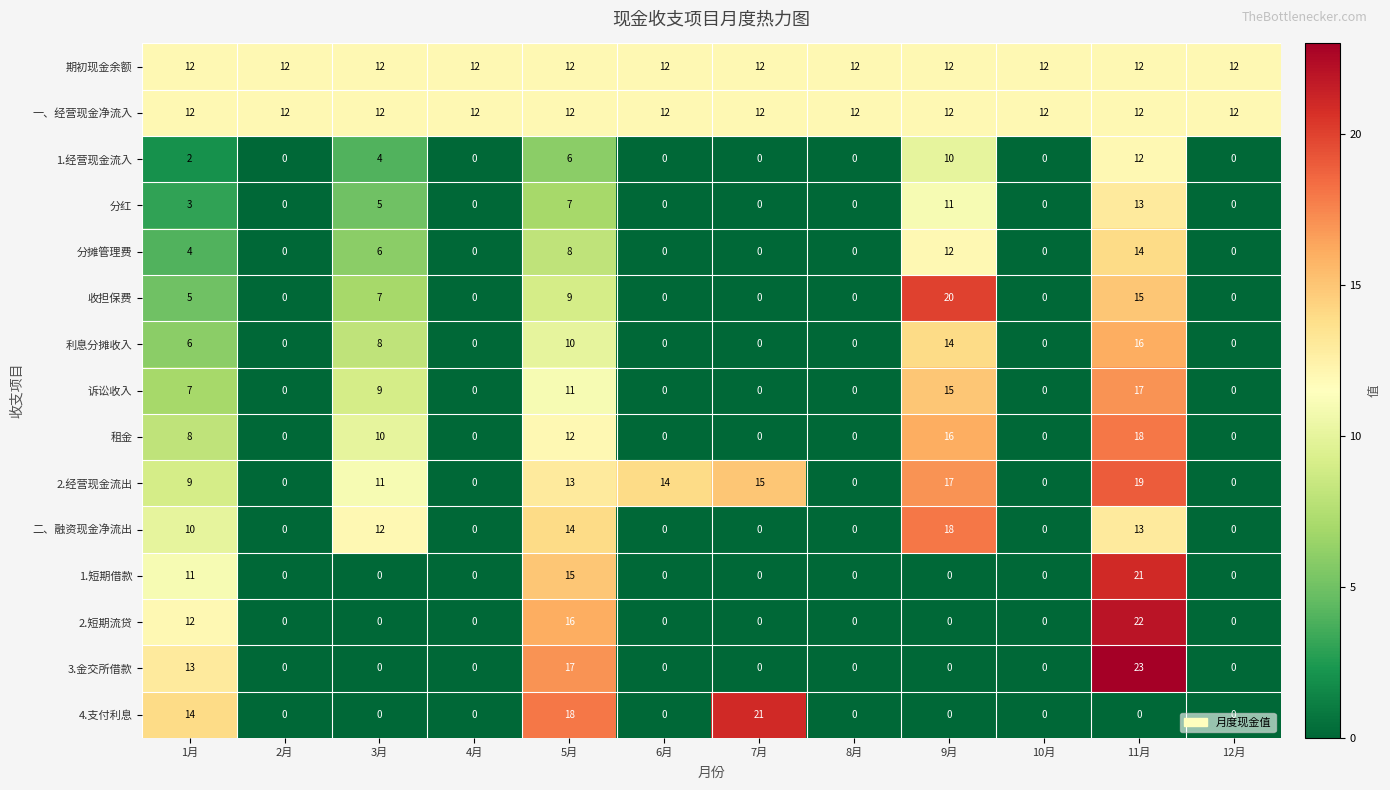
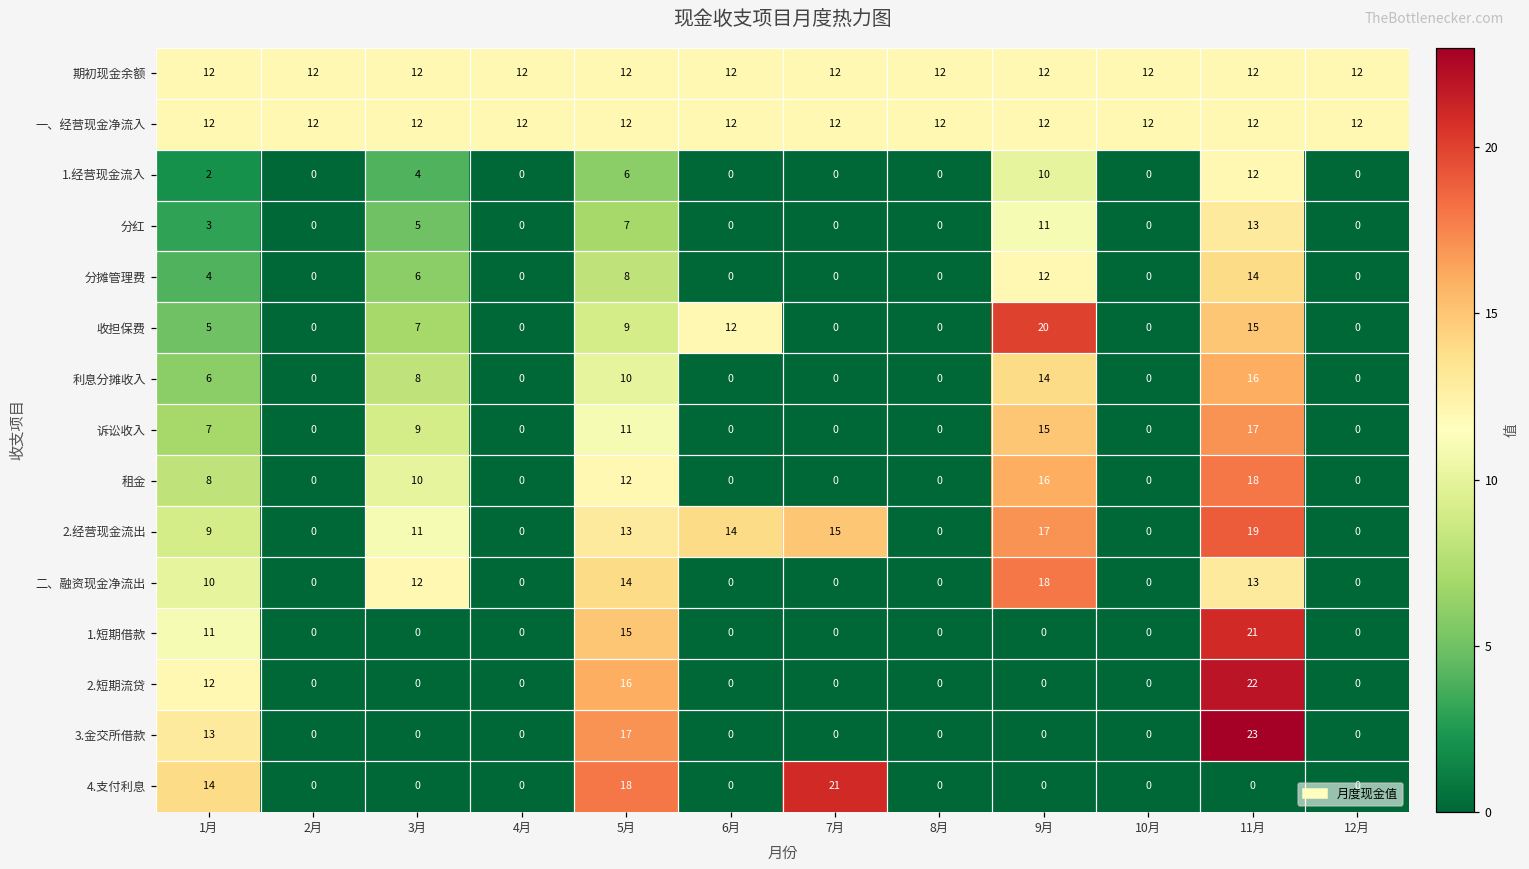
  {
    "期初现金余额": {
      "1月": 12,
      "2月": 12,
      "3月": 12,
      "4月": 12,
      "5月": 12,
      "6月": 12,
      "7月": 12,
      "8月": 12,
      "9月": 12,
      "10月": 12,
      "11月": 12,
      "12月": 12
    },
    "一、经营现金净流入": {
      "1月": 12,
      "2月": 12,
      "3月": 12,
      "4月": 12,
      "5月": 12,
      "6月": 12,
      "7月": 12,
      "8月": 12,
      "9月": 12,
      "10月": 12,
      "11月": 12,
      "12月": 12
    },
    "1.经营现金流入": {
      "1月": 2,
      "2月": 0,
      "3月": 4,
      "4月": 0,
      "5月": 6,
      "6月": 0,
      "7月": 0,
      "8月": 0,
      "9月": 10,
      "10月": 0,
      "11月": 12,
      "12月": 0
    },
    "分红": {
      "1月": 3,
      "2月": 0,
      "3月": 5,
      "4月": 0,
      "5月": 7,
      "6月": 0,
      "7月": 0,
      "8月": 0,
      "9月": 11,
      "10月": 0,
      "11月": 13,
      "12月": 0
    },
    "分摊管理费": {
      "1月": 4,
      "2月": 0,
      "3月": 6,
      "4月": 0,
      "5月": 8,
      "6月": 0,
      "7月": 0,
      "8月": 0,
      "9月": 12,
      "10月": 0,
      "11月": 14,
      "12月": 0
    },
    "收担保费": {
      "1月": 5,
      "2月": 0,
      "3月": 7,
      "4月": 0,
      "5月": 9,
-     "6月": 0,
+     "6月": 12,
      "7月": 0,
      "8月": 0,
      "9月": 20,
      "10月": 0,
      "11月": 15,
      "12月": 0
    },
    "利息分摊收入": {
      "1月": 6,
      "2月": 0,
      "3月": 8,
      "4月": 0,
      "5月": 10,
      "6月": 0,
      "7月": 0,
      "8月": 0,
      "9月": 14,
      "10月": 0,
      "11月": 16,
      "12月": 0
    },
    "诉讼收入": {
      "1月": 7,
      "2月": 0,
      "3月": 9,
      "4月": 0,
      "5月": 11,
      "6月": 0,
      "7月": 0,
      "8月": 0,
      "9月": 15,
      "10月": 0,
      "11月": 17,
      "12月": 0
    },
    "租金": {
      "1月": 8,
      "2月": 0,
      "3月": 10,
      "4月": 0,
      "5月": 12,
      "6月": 0,
      "7月": 0,
      "8月": 0,
      "9月": 16,
      "10月": 0,
      "11月": 18,
      "12月": 0
    },
    "2.经营现金流出": {
      "1月": 9,
      "2月": 0,
      "3月": 11,
      "4月": 0,
      "5月": 13,
      "6月": 14,
      "7月": 15,
      "8月": 0,
      "9月": 17,
      "10月": 0,
      "11月": 19,
      "12月": 0
    },
    "二、融资现金净流出": {
      "1月": 10,
      "2月": 0,
      "3月": 12,
      "4月": 0,
      "5月": 14,
      "6月": 0,
      "7月": 0,
      "8月": 0,
      "9月": 18,
      "10月": 0,
      "11月": 13,
      "12月": 0
    },
    "1.短期借款": {
      "1月": 11,
      "2月": 0,
      "3月": 0,
      "4月": 0,
      "5月": 15,
      "6月": 0,
      "7月": 0,
      "8月": 0,
      "9月": 0,
      "10月": 0,
      "11月": 21,
      "12月": 0
    },
    "2.短期流贷": {
      "1月": 12,
      "2月": 0,
      "3月": 0,
      "4月": 0,
      "5月": 16,
      "6月": 0,
      "7月": 0,
      "8月": 0,
      "9月": 0,
      "10月": 0,
      "11月": 22,
      "12月": 0
    },
    "3.金交所借款": {
      "1月": 13,
      "2月": 0,
      "3月": 0,
      "4月": 0,
      "5月": 17,
      "6月": 0,
      "7月": 0,
      "8月": 0,
      "9月": 0,
      "10月": 0,
      "11月": 23,
      "12月": 0
    },
    "4.支付利息": {
      "1月": 14,
      "2月": 0,
      "3月": 0,
      "4月": 0,
      "5月": 18,
      "6月": 0,
      "7月": 21,
      "8月": 0,
      "9月": 0,
      "10月": 0,
      "11月": 0
    }
  }
